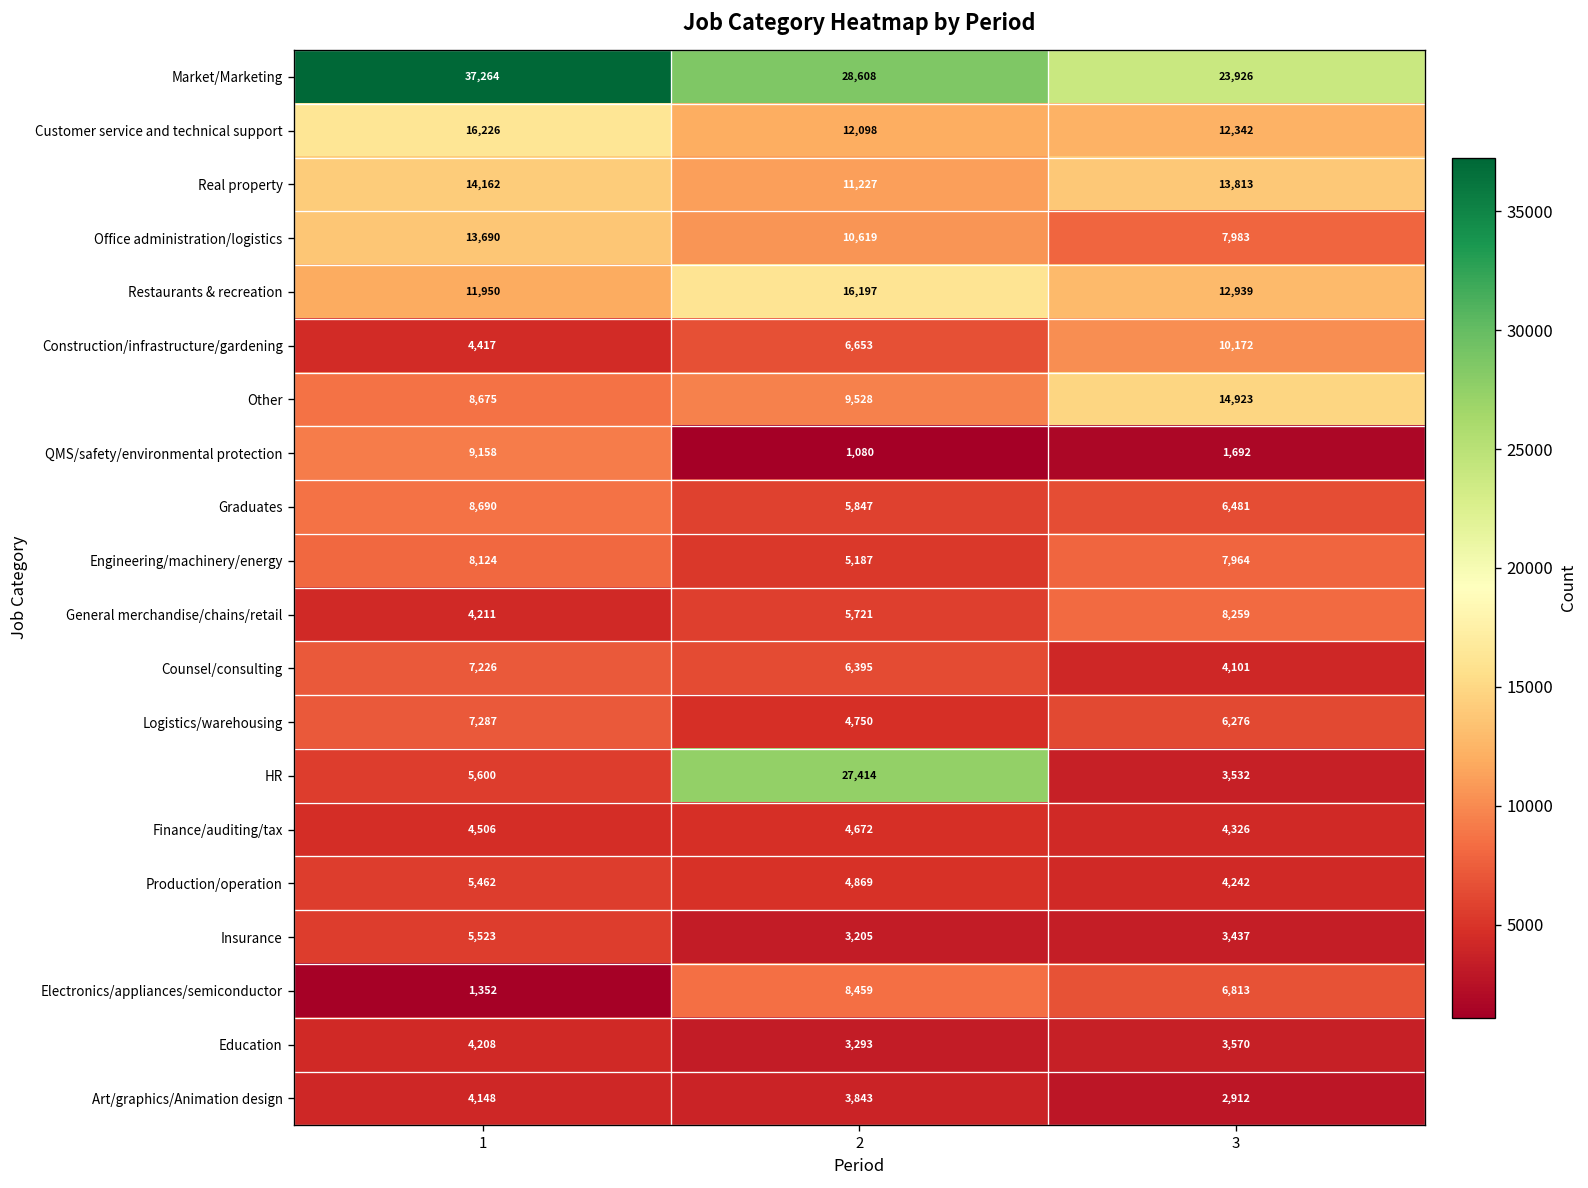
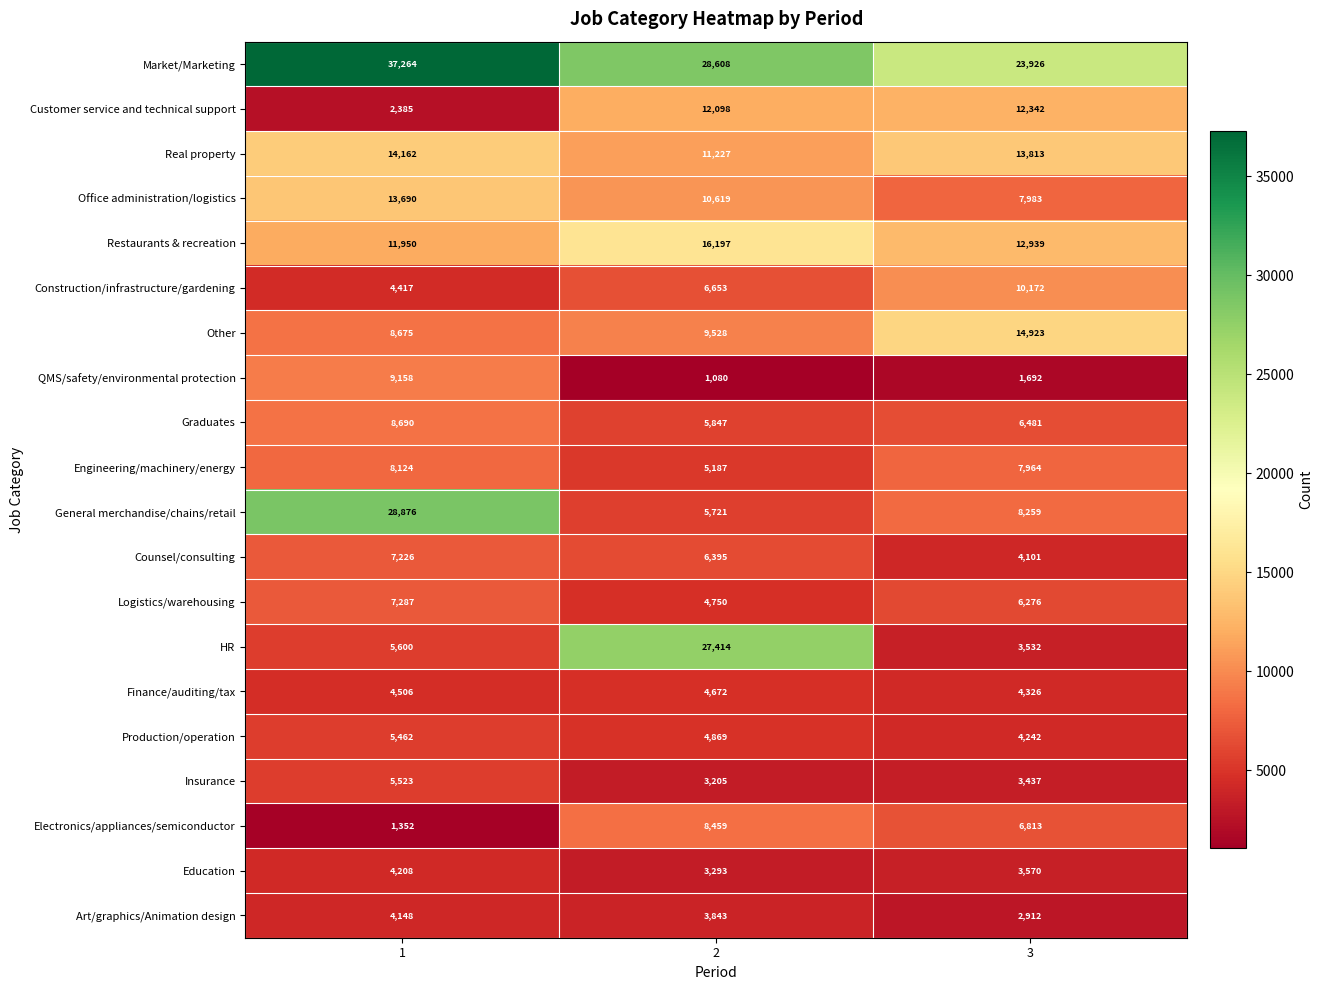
  {
    "Market/Marketing": {
      "1": "37,264",
      "2": "28,608",
      "3": "23,926"
    },
    "Customer service and technical support": {
-     "1": "16,226",
+     "1": "2,385",
      "2": "12,098",
      "3": "12,342"
    },
    "Real property": {
      "1": "14,162",
      "2": "11,227",
      "3": "13,813"
    },
    "Office administration/logistics": {
      "1": "13,690",
      "2": "10,619",
      "3": "7,983"
    },
    "Restaurants & recreation": {
      "1": "11,950",
      "2": "16,197",
      "3": "12,939"
    },
    "Construction/infrastructure/gardening": {
      "1": "4,417",
      "2": "6,653",
      "3": "10,172"
    },
    "Other": {
      "1": "8,675",
      "2": "9,528",
      "3": "14,923"
    },
    "QMS/safety/environmental protection": {
      "1": "9,158",
      "2": "1,080",
      "3": "1,692"
    },
    "Graduates": {
      "1": "8,690",
      "2": "5,847",
      "3": "6,481"
    },
    "Engineering/machinery/energy": {
      "1": "8,124",
      "2": "5,187",
      "3": "7,964"
    },
    "General merchandise/chains/retail": {
-     "1": "4,211",
+     "1": "28,876",
      "2": "5,721",
      "3": "8,259"
    },
    "Counsel/consulting": {
      "1": "7,226",
      "2": "6,395",
      "3": "4,101"
    },
    "Logistics/warehousing": {
      "1": "7,287",
      "2": "4,750",
      "3": "6,276"
    },
    "HR": {
      "1": "5,600",
      "2": "27,414",
      "3": "3,532"
    },
    "Finance/auditing/tax": {
      "1": "4,506",
      "2": "4,672",
      "3": "4,326"
    },
    "Production/operation": {
      "1": "5,462",
      "2": "4,869",
      "3": "4,242"
    },
    "Insurance": {
      "1": "5,523",
      "2": "3,205",
      "3": "3,437"
    },
    "Electronics/appliances/semiconductor": {
      "1": "1,352",
      "2": "8,459",
      "3": "6,813"
    },
    "Education": {
      "1": "4,208",
      "2": "3,293",
      "3": "3,570"
    },
    "Art/graphics/Animation design": {
      "1": "4,148",
      "2": "3,843",
      "3": "2,912"
    }
  }
